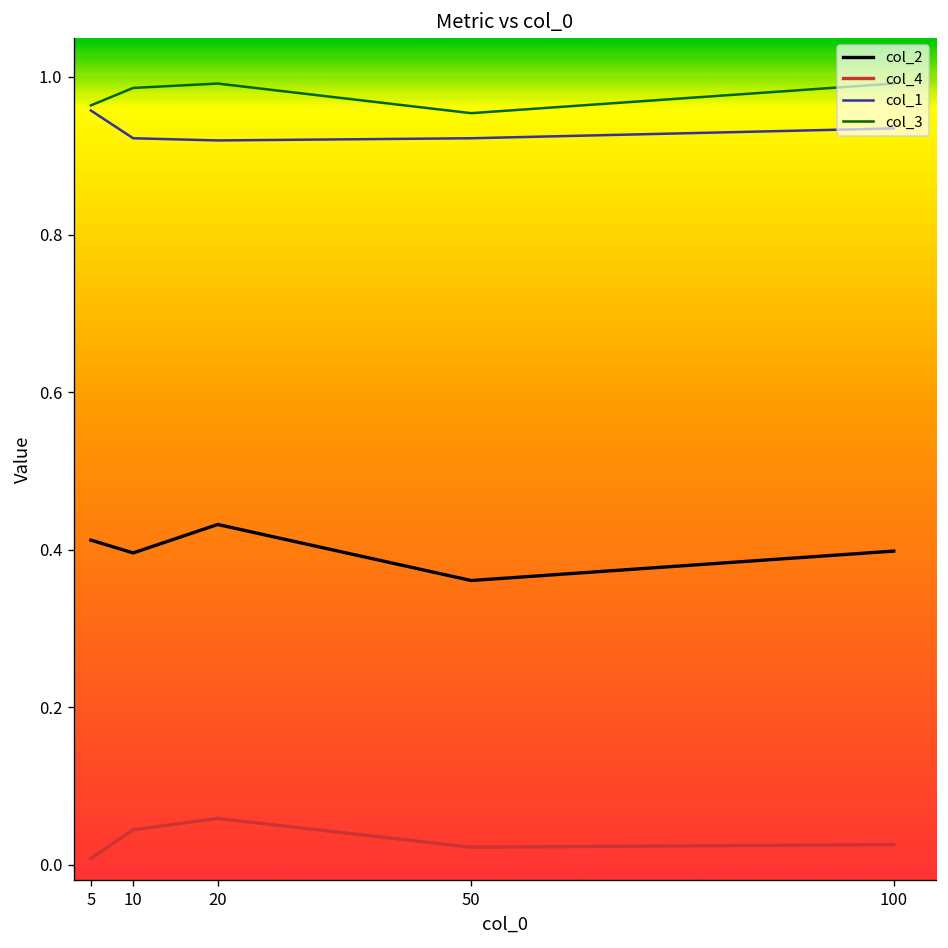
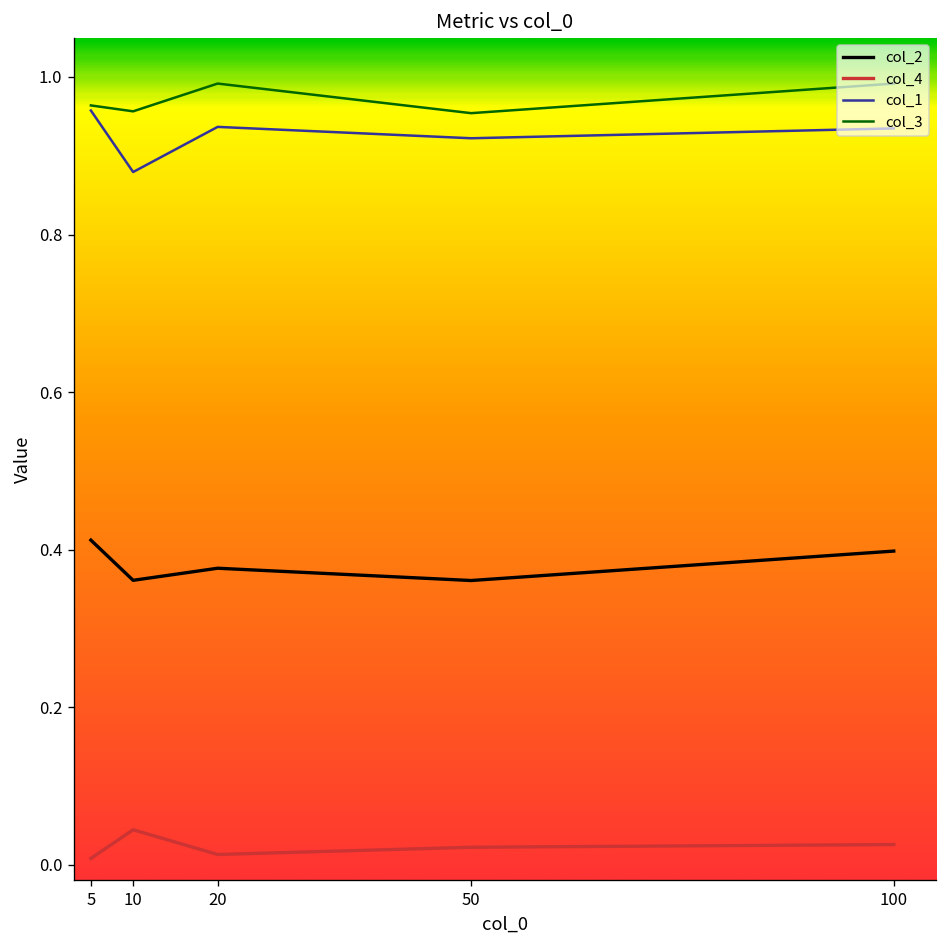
  {
    "col_2": {
      "5": 0.41,
-     "10": 0.40,
-     "20": 0.43,
+     "10": 0.36,
+     "20": 0.38,
      "50": 0.36,
      "100": 0.40
    },
    "col_4": {
      "5": 0.01,
      "10": 0.04,
-     "20": 0.06,
+     "20": 0.01,
      "50": 0.02,
      "100": 0.03
    },
    "col_1": {
      "5": 0.96,
-     "10": 0.92,
-     "20": 0.92,
+     "10": 0.88,
+     "20": 0.94,
      "50": 0.92
    },
    "col_3": {
      "5": 0.96,
-     "10": 0.99,
+     "10": 0.96,
      "20": 0.99,
      "50": 0.95
    }
  }
